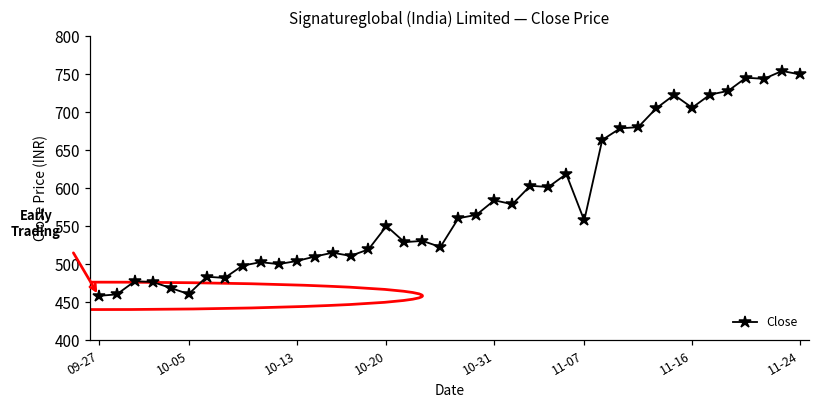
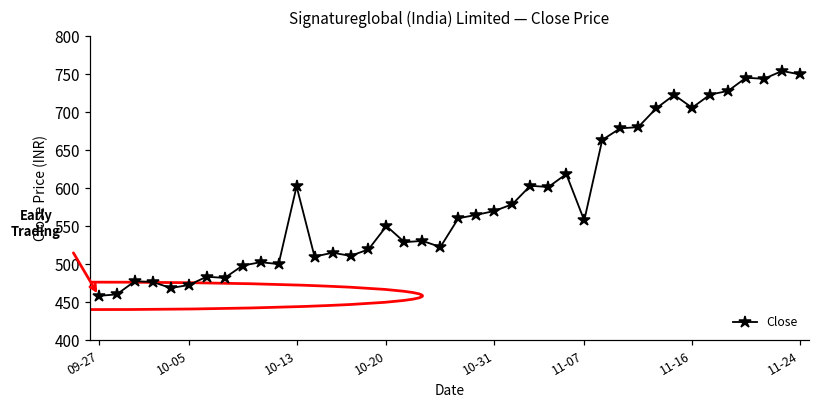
  {
    "09-27": 460,
-   "10-05": 460,
-   "10-13": 500,
+   "10-05": 470,
+   "10-13": 600,
    "10-20": 550,
-   "10-31": 580,
+   "10-31": 570,
    "11-07": 560,
    "11-16": 710,
    "11-24": 750
  }
